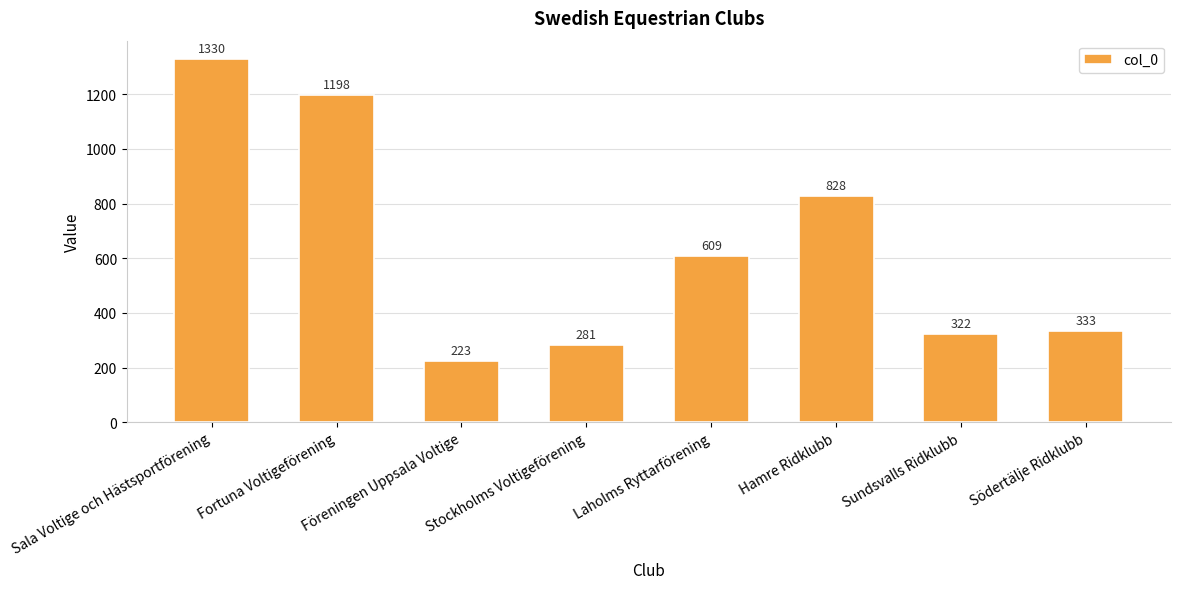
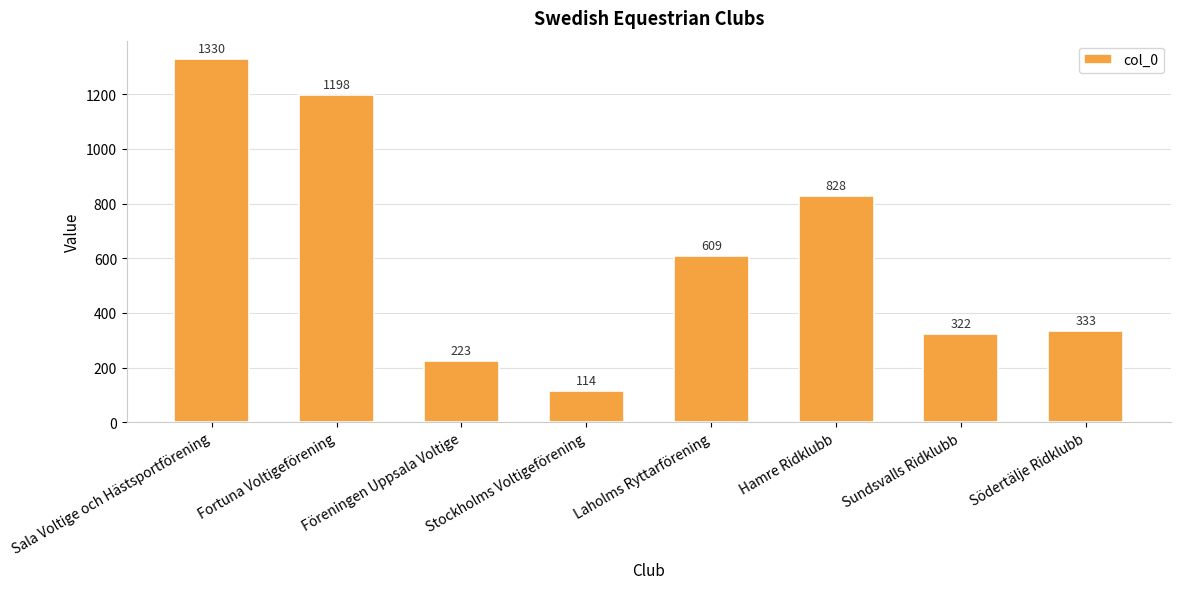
  {
    "Sala Voltige och Hästsportförening": 1330,
    "Fortuna Voltigeförening": 1198,
    "Föreningen Uppsala Voltige": 223,
-   "Stockholms Voltigeförening": 281,
+   "Stockholms Voltigeförening": 114,
    "Laholms Ryttarförening": 609,
    "Hamre Ridklubb": 828,
    "Sundsvalls Ridklubb": 322,
    "Södertälje Ridklubb": 333
  }
